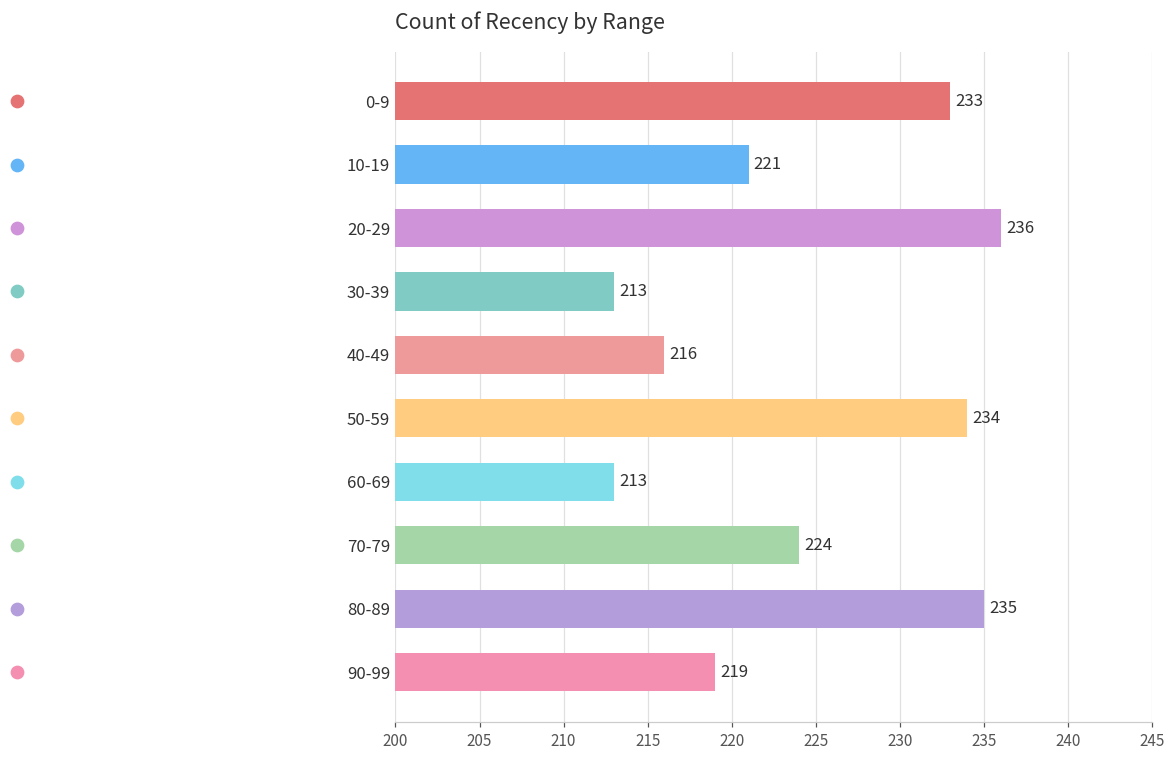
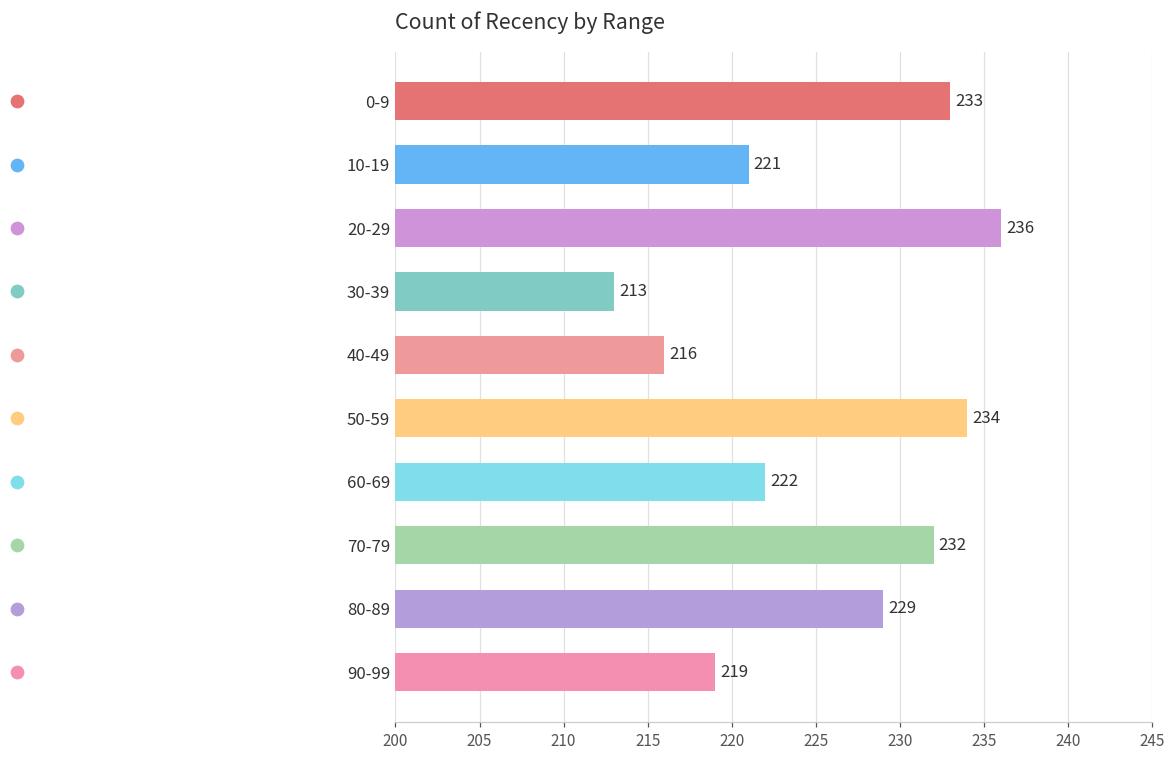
  {
    "0-9": 233,
    "10-19": 221,
    "20-29": 236,
    "30-39": 213,
    "40-49": 216,
    "50-59": 234,
-   "60-69": 213,
-   "70-79": 224,
-   "80-89": 235,
+   "60-69": 222,
+   "70-79": 232,
+   "80-89": 229,
    "90-99": 219
  }
